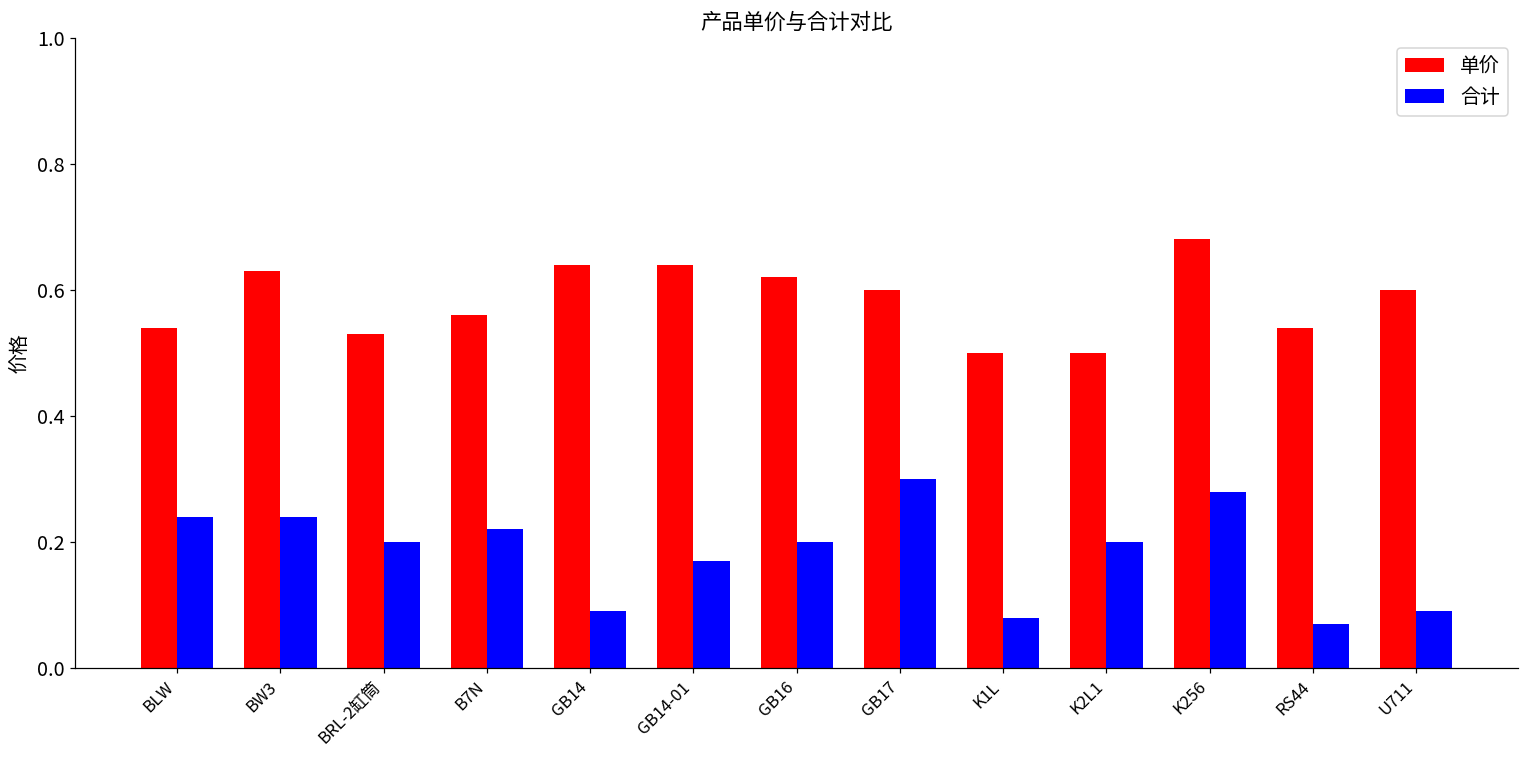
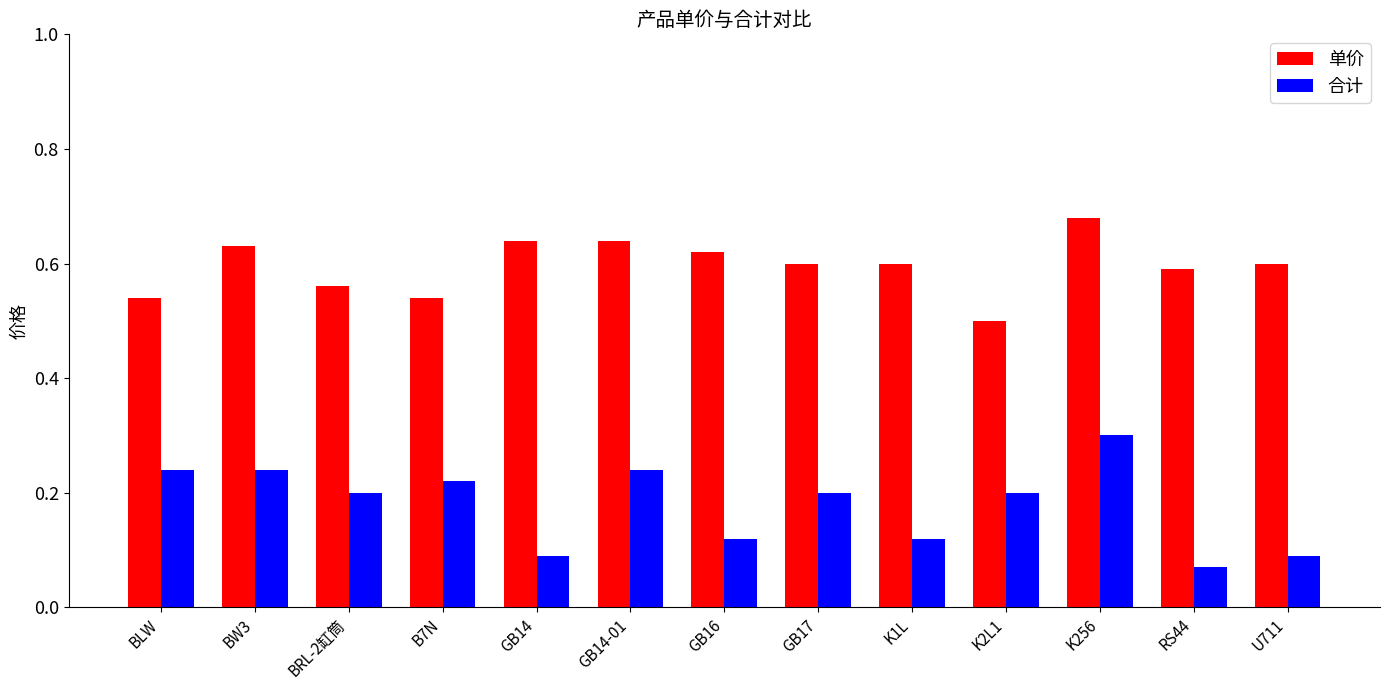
  {
    "单价": {
      "BLW": 0.54,
      "BW3": 0.63,
-     "BRL-2缸筒": 0.53,
-     "B7N": 0.56,
+     "BRL-2缸筒": 0.56,
+     "B7N": 0.54,
      "GB14": 0.64,
      "GB14-01": 0.64,
      "GB16": 0.62,
      "GB17": 0.60,
-     "K1L": 0.5,
+     "K1L": 0.6,
      "K2L1": 0.50,
      "K256": 0.68,
-     "RS44": 0.54,
+     "RS44": 0.59,
      "U711": 0.60
    },
    "合计": {
      "BLW": 0.24,
      "BW3": 0.24,
      "BRL-2缸筒": 0.20,
      "B7N": 0.22,
      "GB14": 0.09,
-     "GB14-01": 0.17,
-     "GB16": 0.20,
-     "GB17": 0.3,
-     "K1L": 0.08,
+     "GB14-01": 0.24,
+     "GB16": 0.12,
+     "GB17": 0.2,
+     "K1L": 0.12,
      "K2L1": 0.20,
-     "K256": 0.28,
+     "K256": 0.30,
      "RS44": 0.07,
      "U711": 0.09
    }
  }
